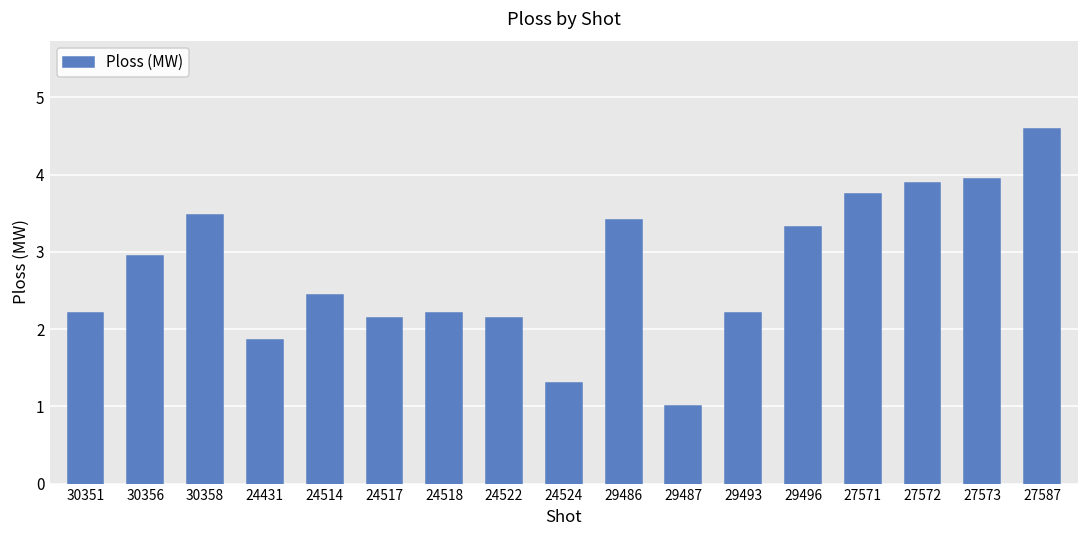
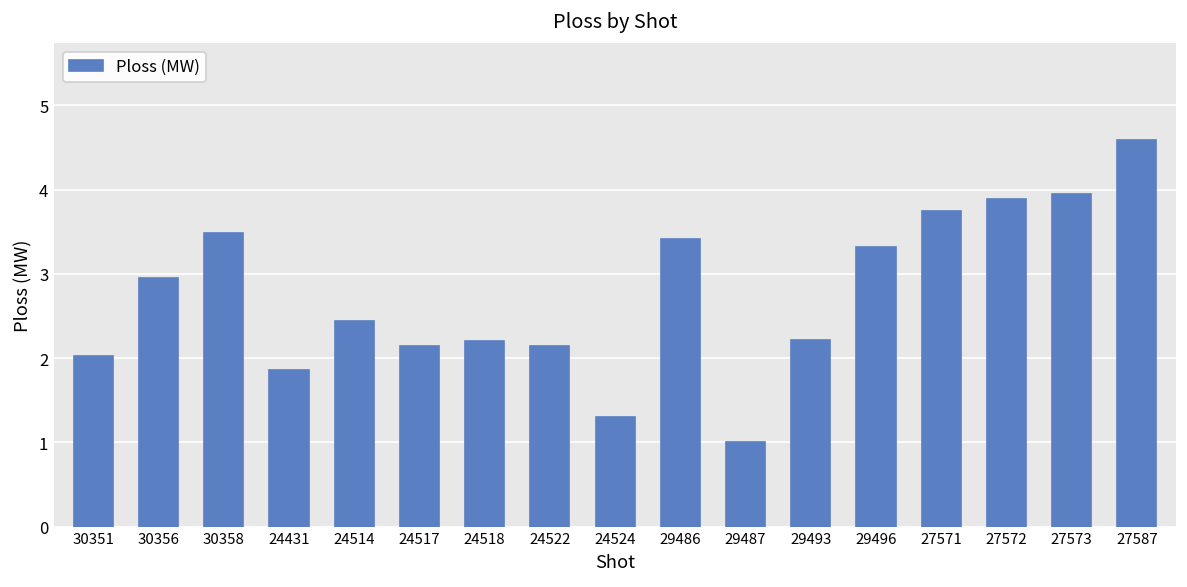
  {
-   "30351": 2.2,
+   "30351": 2.0,
    "30356": 3.0,
    "30358": 3.5,
    "24431": 1.9,
    "24514": 2.4,
    "24517": 2.1,
    "24518": 2.2,
    "24522": 2.1,
    "24524": 1.3,
    "29486": 3.4,
    "29487": 1.0,
    "29493": 2.2,
    "29496": 3.3,
    "27571": 3.8,
    "27572": 3.9,
    "27573": 3.9,
    "27587": 4.6
  }
